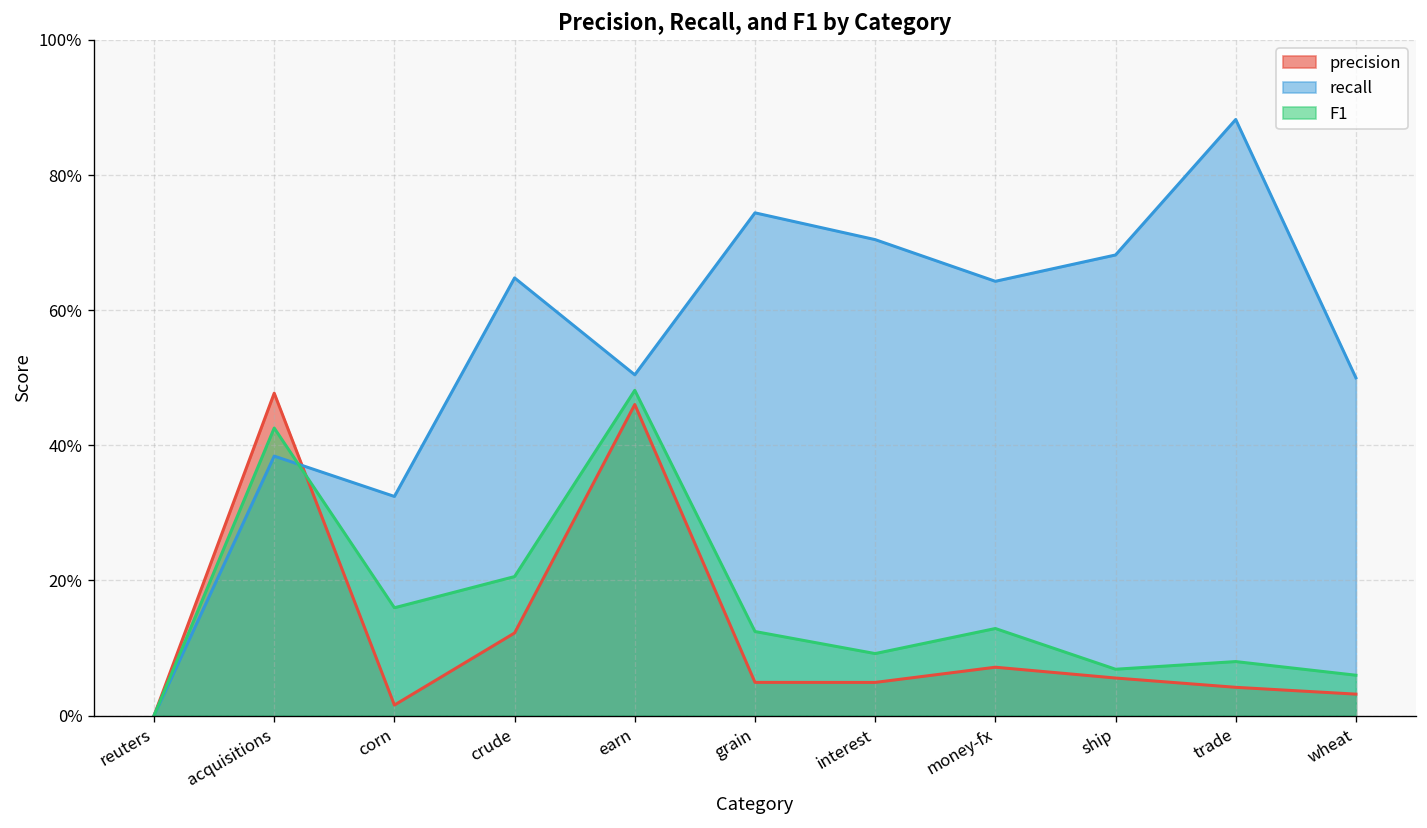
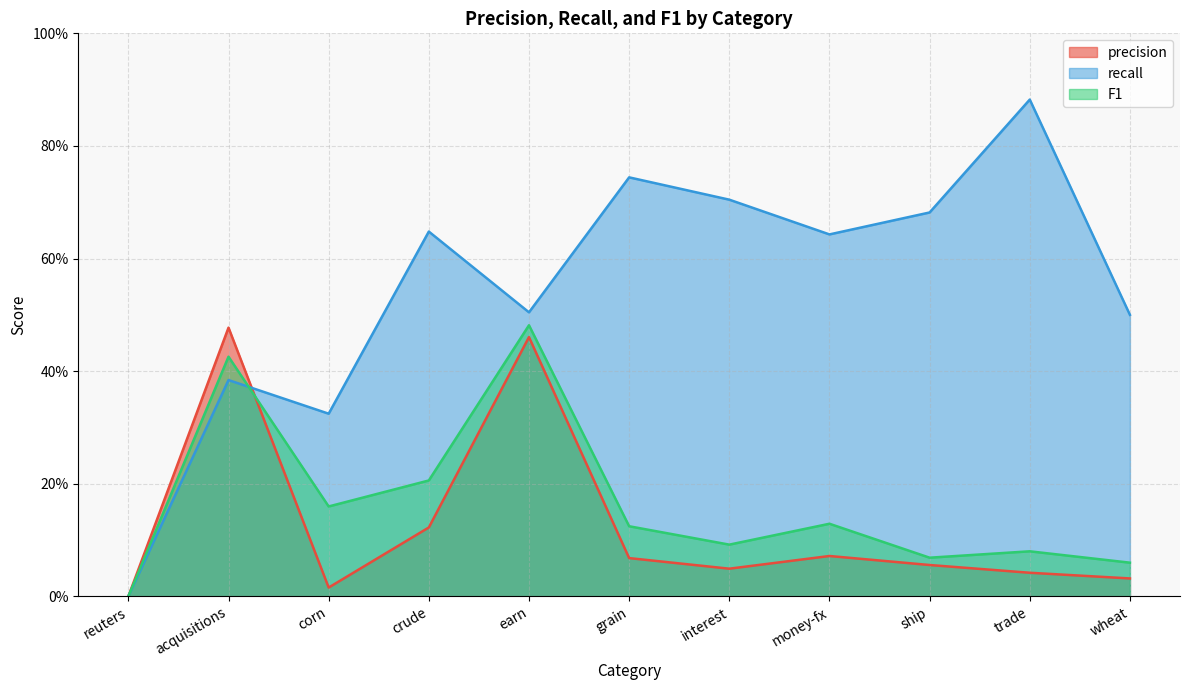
  {
    "precision": {
      "acquisitions": "48%",
      "corn": "2%",
      "crude": "12%",
      "earn": "46%",
-     "grain": "5%",
+     "grain": "7%",
      "interest": "5%",
      "money-fx": "7%",
      "ship": "6%",
      "trade": "4%",
      "wheat": "3%"
    },
    "recall": {
      "acquisitions": "38%",
      "corn": "32%",
      "crude": "65%",
      "earn": "50%",
      "grain": "74%",
      "interest": "70%",
      "money-fx": "64%",
      "ship": "68%",
      "trade": "88%",
      "wheat": "50%"
    },
    "F1": {
      "acquisitions": "43%",
      "corn": "16%",
      "crude": "21%",
      "earn": "48%",
      "grain": "12%",
      "interest": "9%",
      "money-fx": "13%",
      "ship": "7%",
      "trade": "8%",
      "wheat": "6%"
    }
  }
